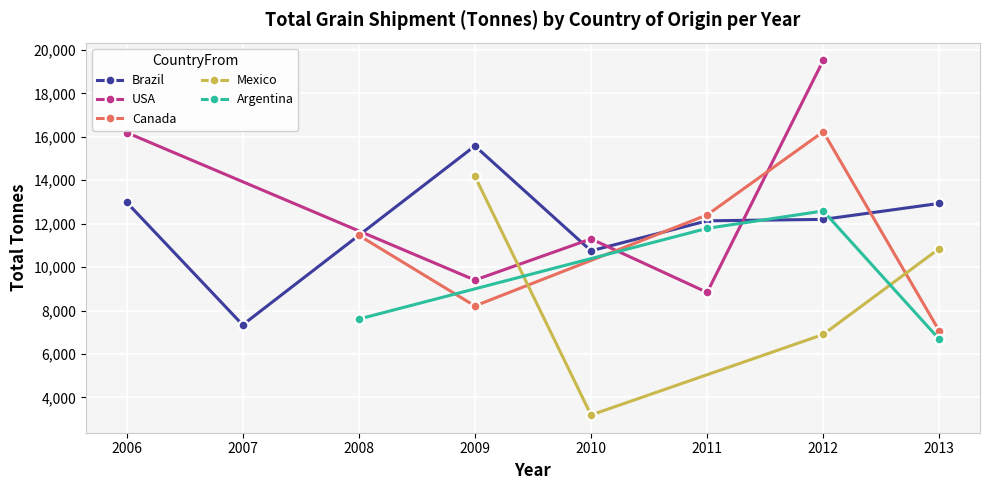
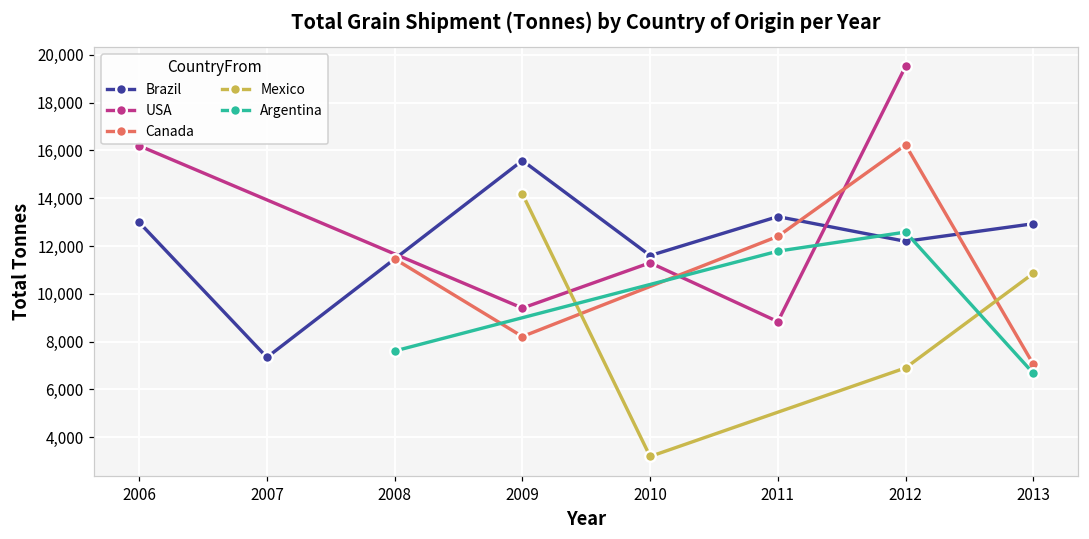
  {
    "Brazil": {
      "2006": "13,000",
      "2007": "7,300",
      "2009": "15,600",
-     "2010": "10,700",
-     "2011": "12,100",
+     "2010": "11,600",
+     "2011": "13,200",
      "2012": "12,200",
      "2013": "12,900"
    },
    "USA": {
      "2006": "16,200",
      "2009": "9,400",
      "2010": "11,300",
      "2011": "8,800",
      "2012": "19,500"
    },
    "Canada": {
      "2008": "11,500",
      "2009": "8,200",
      "2011": "12,400",
      "2012": "16,200",
      "2013": "7,100"
    },
    "Mexico": {
      "2009": "14,200",
      "2010": "3,200",
      "2012": "6,900",
      "2013": "10,900"
    },
    "Argentina": {
      "2008": "7,600",
      "2011": "11,800",
      "2012": "12,600",
      "2013": "6,700"
    }
  }
